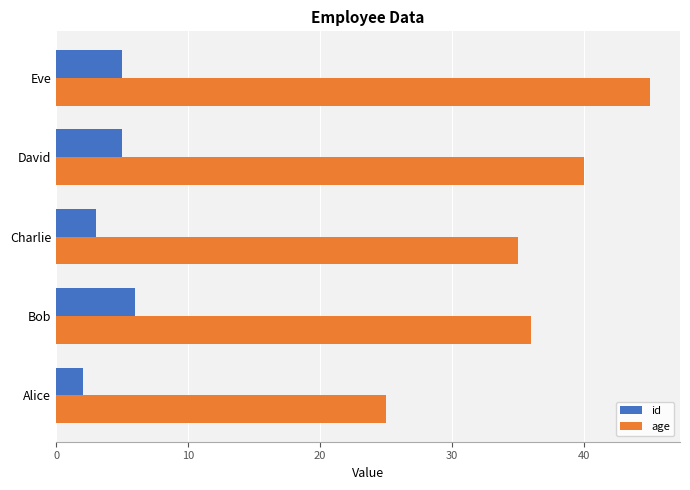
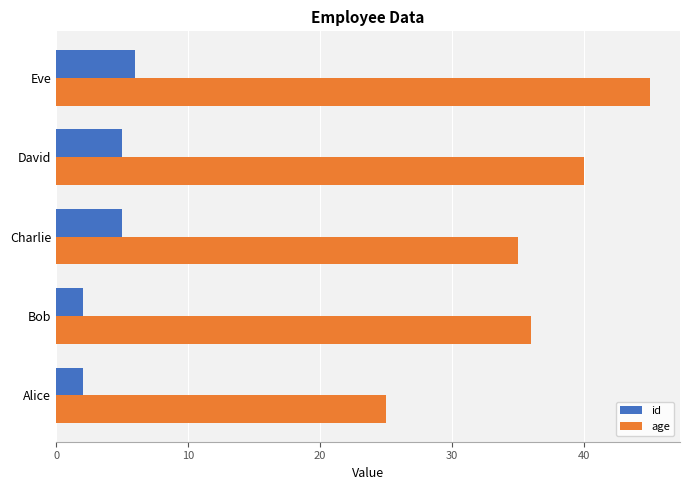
  {
    "id": {
-     "Eve": 5,
+     "Eve": 6,
      "David": 5,
-     "Charlie": 3,
-     "Bob": 6,
+     "Charlie": 5,
+     "Bob": 2,
      "Alice": 2
    },
    "age": {
      "Eve": 45,
      "David": 40,
      "Charlie": 35,
      "Bob": 36,
      "Alice": 25
    }
  }
